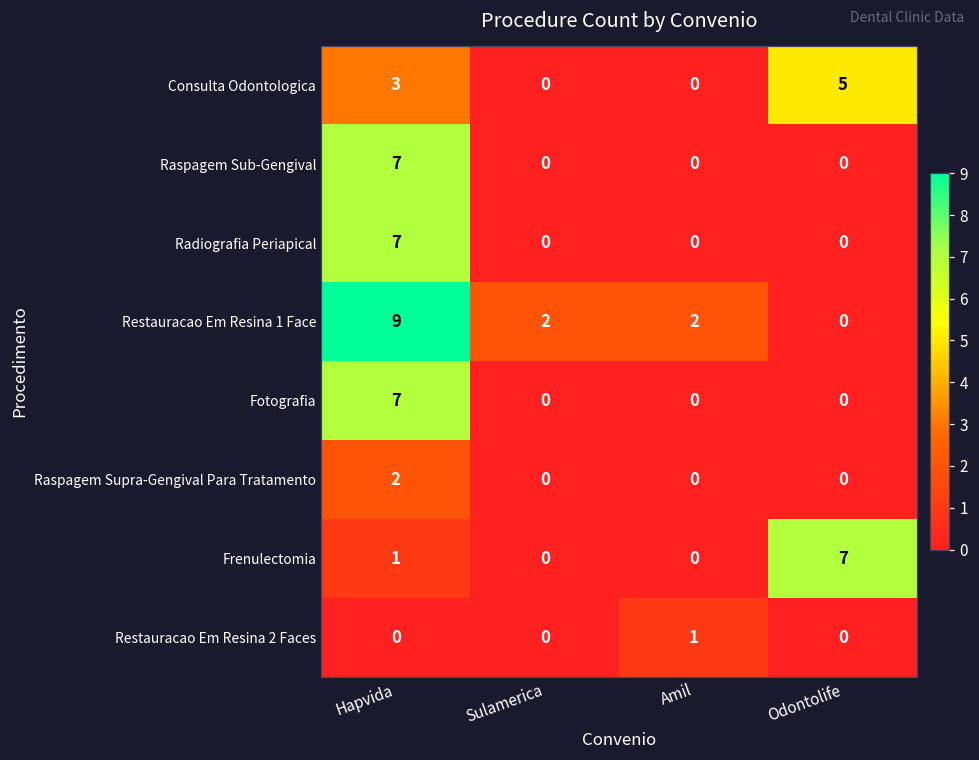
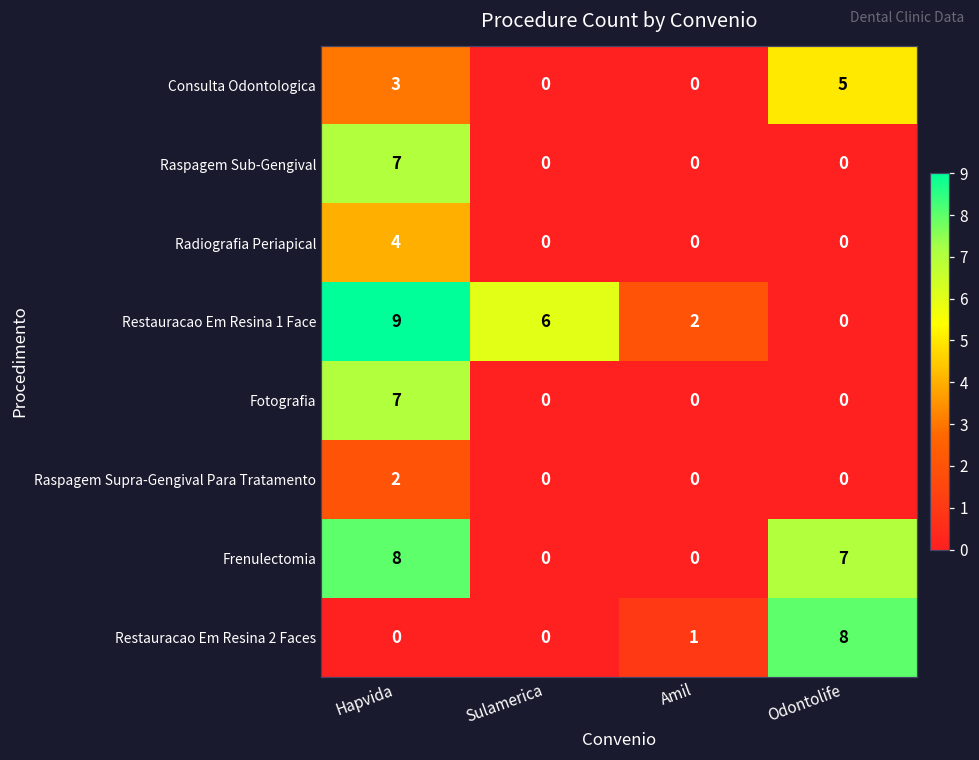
  {
    "Consulta Odontologica": {
      "Hapvida": 3,
      "Sulamerica": 0,
      "Amil": 0,
      "Odontolife": 5
    },
    "Raspagem Sub-Gengival": {
      "Hapvida": 7,
      "Sulamerica": 0,
      "Amil": 0,
      "Odontolife": 0
    },
    "Radiografia Periapical": {
-     "Hapvida": 7,
+     "Hapvida": 4,
      "Sulamerica": 0,
      "Amil": 0,
      "Odontolife": 0
    },
    "Restauracao Em Resina 1 Face": {
      "Hapvida": 9,
-     "Sulamerica": 2,
+     "Sulamerica": 6,
      "Amil": 2,
      "Odontolife": 0
    },
    "Fotografia": {
      "Hapvida": 7,
      "Sulamerica": 0,
      "Amil": 0,
      "Odontolife": 0
    },
    "Raspagem Supra-Gengival Para Tratamento": {
      "Hapvida": 2,
      "Sulamerica": 0,
      "Amil": 0,
      "Odontolife": 0
    },
    "Frenulectomia": {
-     "Hapvida": 1,
+     "Hapvida": 8,
      "Sulamerica": 0,
      "Amil": 0,
      "Odontolife": 7
    },
    "Restauracao Em Resina 2 Faces": {
      "Hapvida": 0,
      "Sulamerica": 0,
      "Amil": 1,
-     "Odontolife": 0
+     "Odontolife": 8
    }
  }
